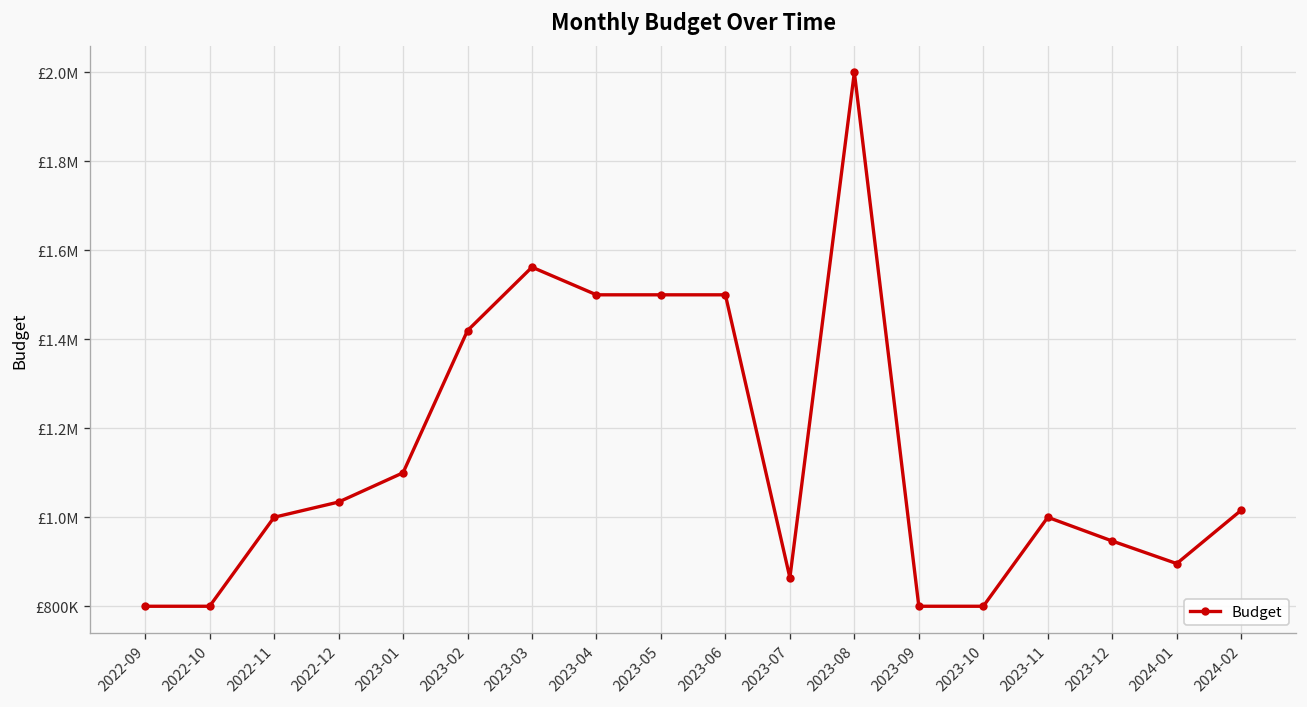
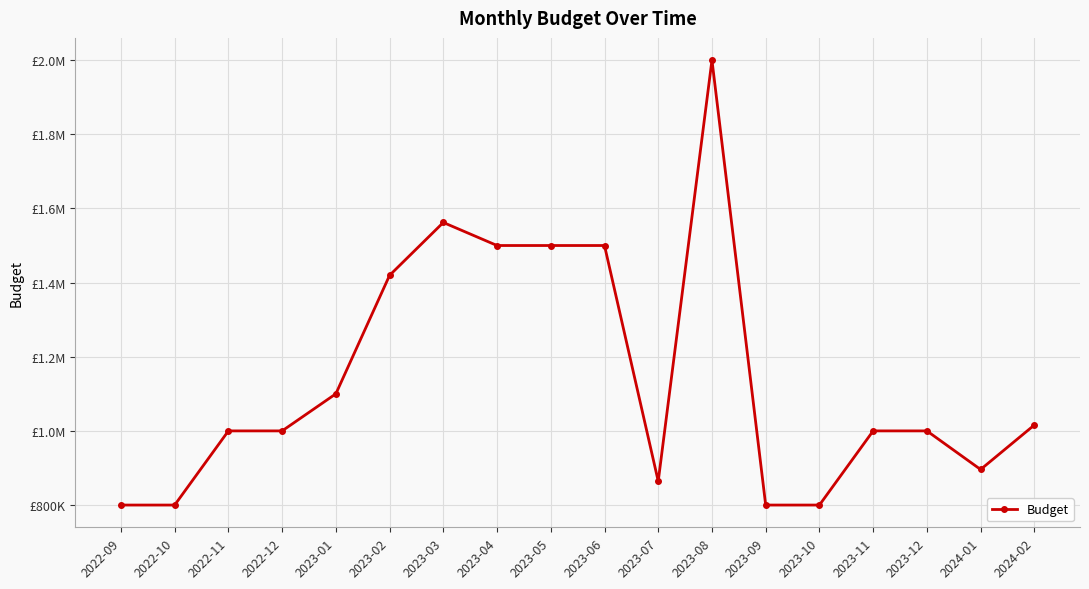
  {
    "2022-09": "£800000",
    "2022-10": "£800000",
    "2022-11": "£1000000",
-   "2022-12": "£1030000",
+   "2022-12": "£1000000",
    "2023-01": "£1100000",
    "2023-02": "£1420000",
    "2023-03": "£1560000",
    "2023-04": "£1500000",
    "2023-05": "£1500000",
    "2023-06": "£1500000",
    "2023-07": "£860000",
    "2023-08": "£2000000",
    "2023-09": "£800000",
    "2023-10": "£800000",
    "2023-11": "£1000000",
-   "2023-12": "£950000",
+   "2023-12": "£1000000",
    "2024-01": "£900000",
    "2024-02": "£1020000"
  }
